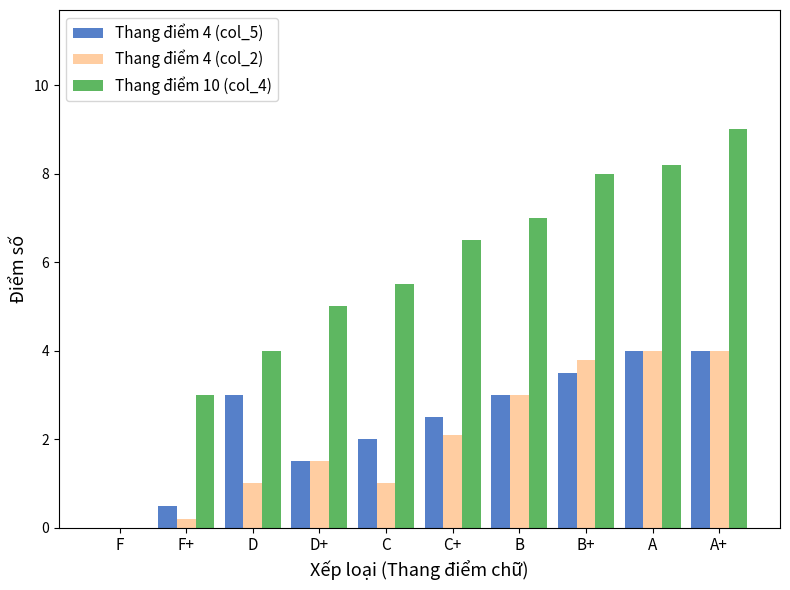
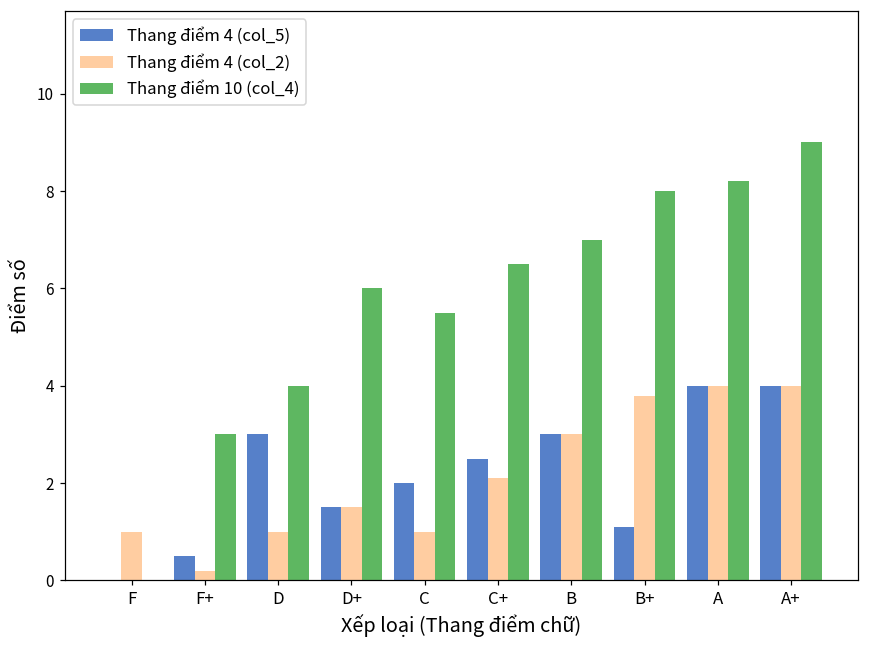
  {
    "Thang điểm 4 (col_5)": {
      "F": 0.0,
      "F+": 0.5,
      "D": 3.0,
      "D+": 1.5,
      "C": 2.0,
      "C+": 2.5,
      "B": 3.0,
-     "B+": 3.5,
+     "B+": 1.1,
      "A": 4.0,
      "A+": 4.0
    },
    "Thang điểm 4 (col_2)": {
-     "F": 0,
+     "F": 1,
      "F+": 0.2,
      "D": 1,
      "D+": 1.5,
      "C": 1,
      "C+": 2.1,
      "B": 3,
      "B+": 3.8,
      "A": 4,
      "A+": 4
    },
    "Thang điểm 10 (col_4)": {
      "F": 0,
      "F+": 3,
      "D": 4,
-     "D+": 5,
+     "D+": 6,
      "C": 5.5,
      "C+": 6.5,
      "B": 7,
      "B+": 8,
      "A": 8.2,
      "A+": 9
    }
  }
